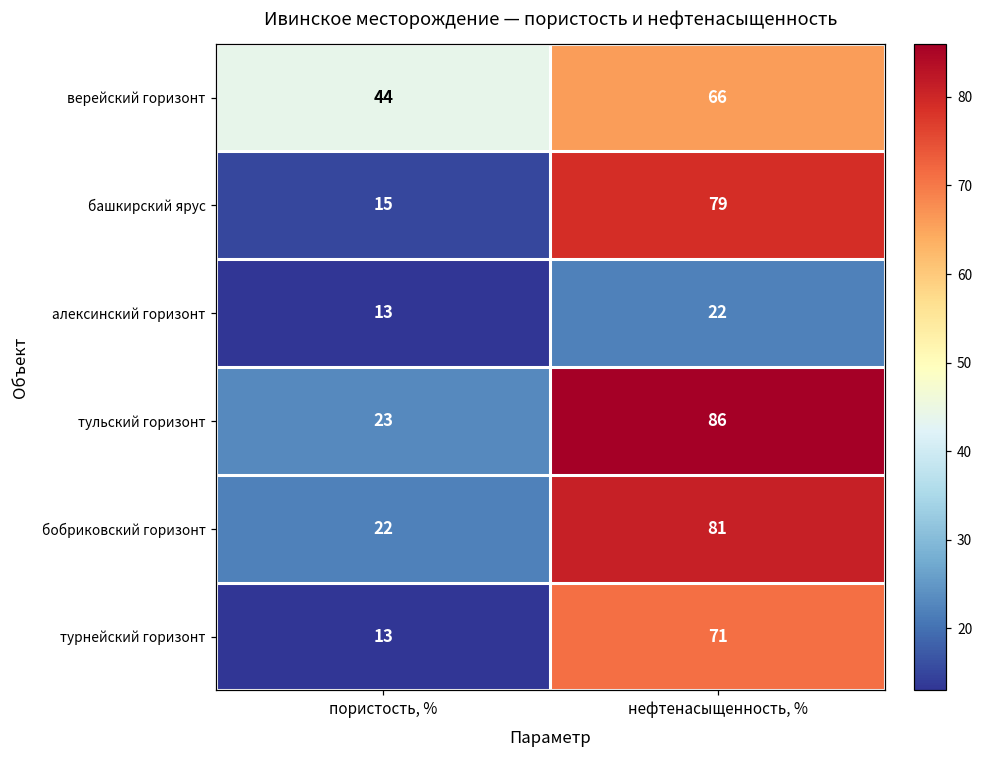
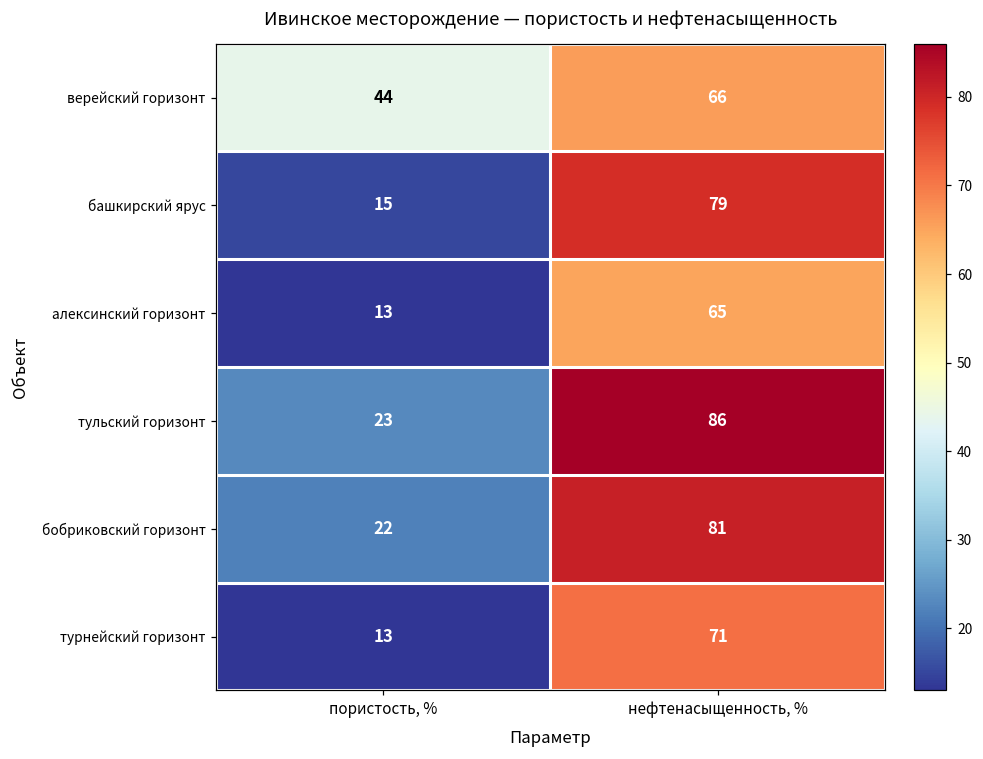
  {
    "верейский горизонт": {
      "пористость, %": 44,
      "нефтенасыщенность, %": 66
    },
    "башкирский ярус": {
      "пористость, %": 15,
      "нефтенасыщенность, %": 79
    },
    "алексинский горизонт": {
      "пористость, %": 13,
-     "нефтенасыщенность, %": 22
+     "нефтенасыщенность, %": 65
    },
    "тульский горизонт": {
      "пористость, %": 23,
      "нефтенасыщенность, %": 86
    },
    "бобриковский горизонт": {
      "пористость, %": 22,
      "нефтенасыщенность, %": 81
    },
    "турнейский горизонт": {
      "пористость, %": 13,
      "нефтенасыщенность, %": 71
    }
  }
